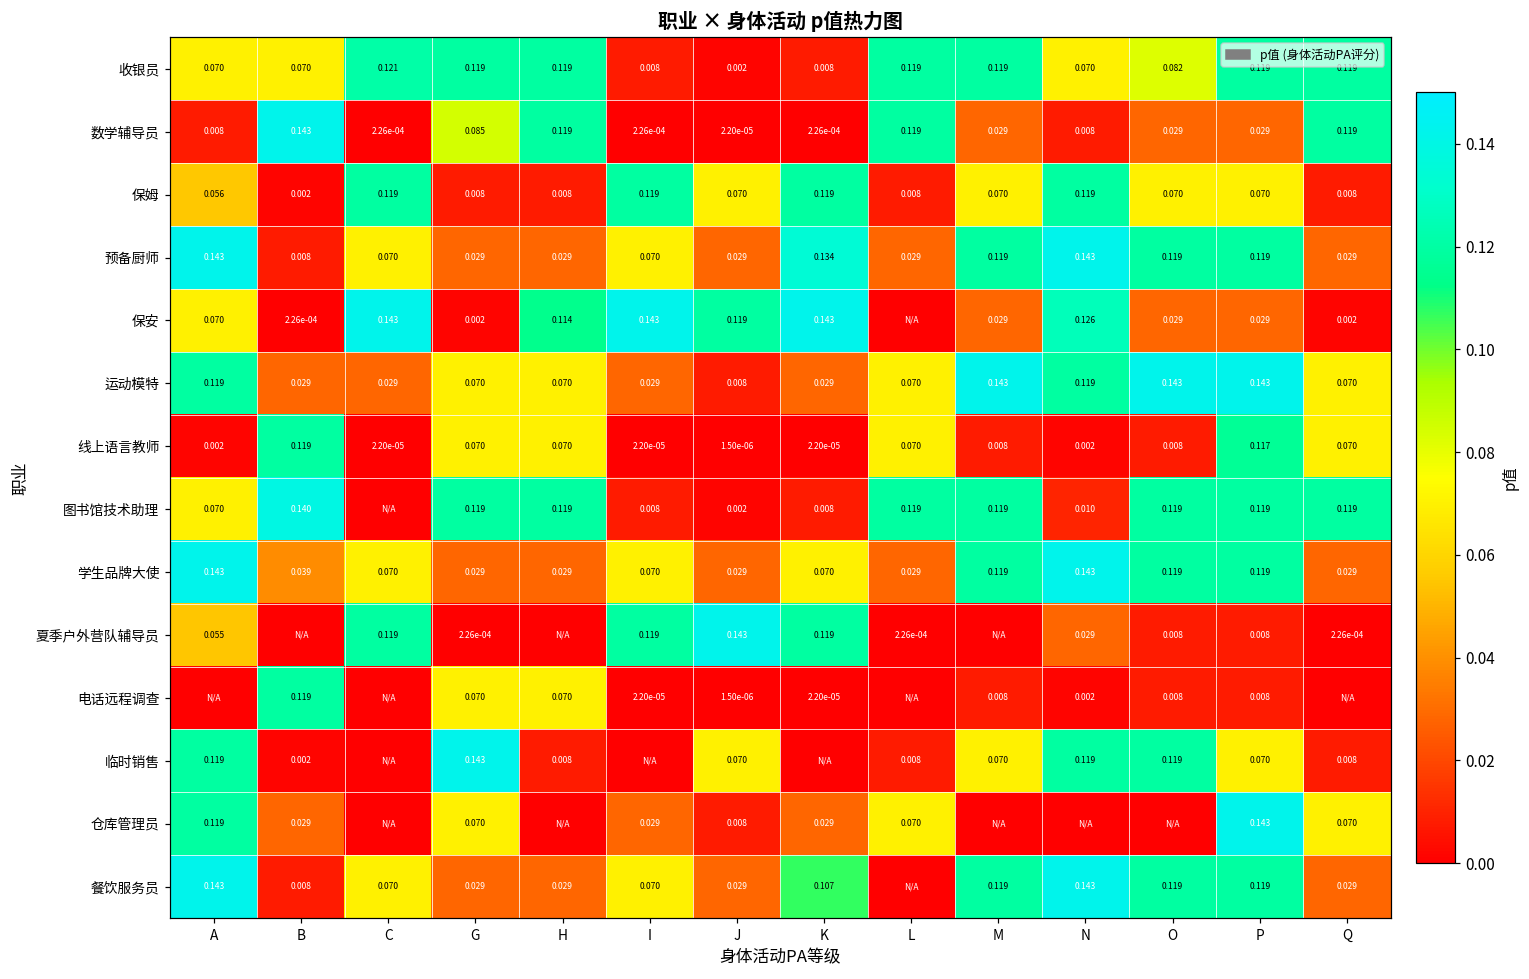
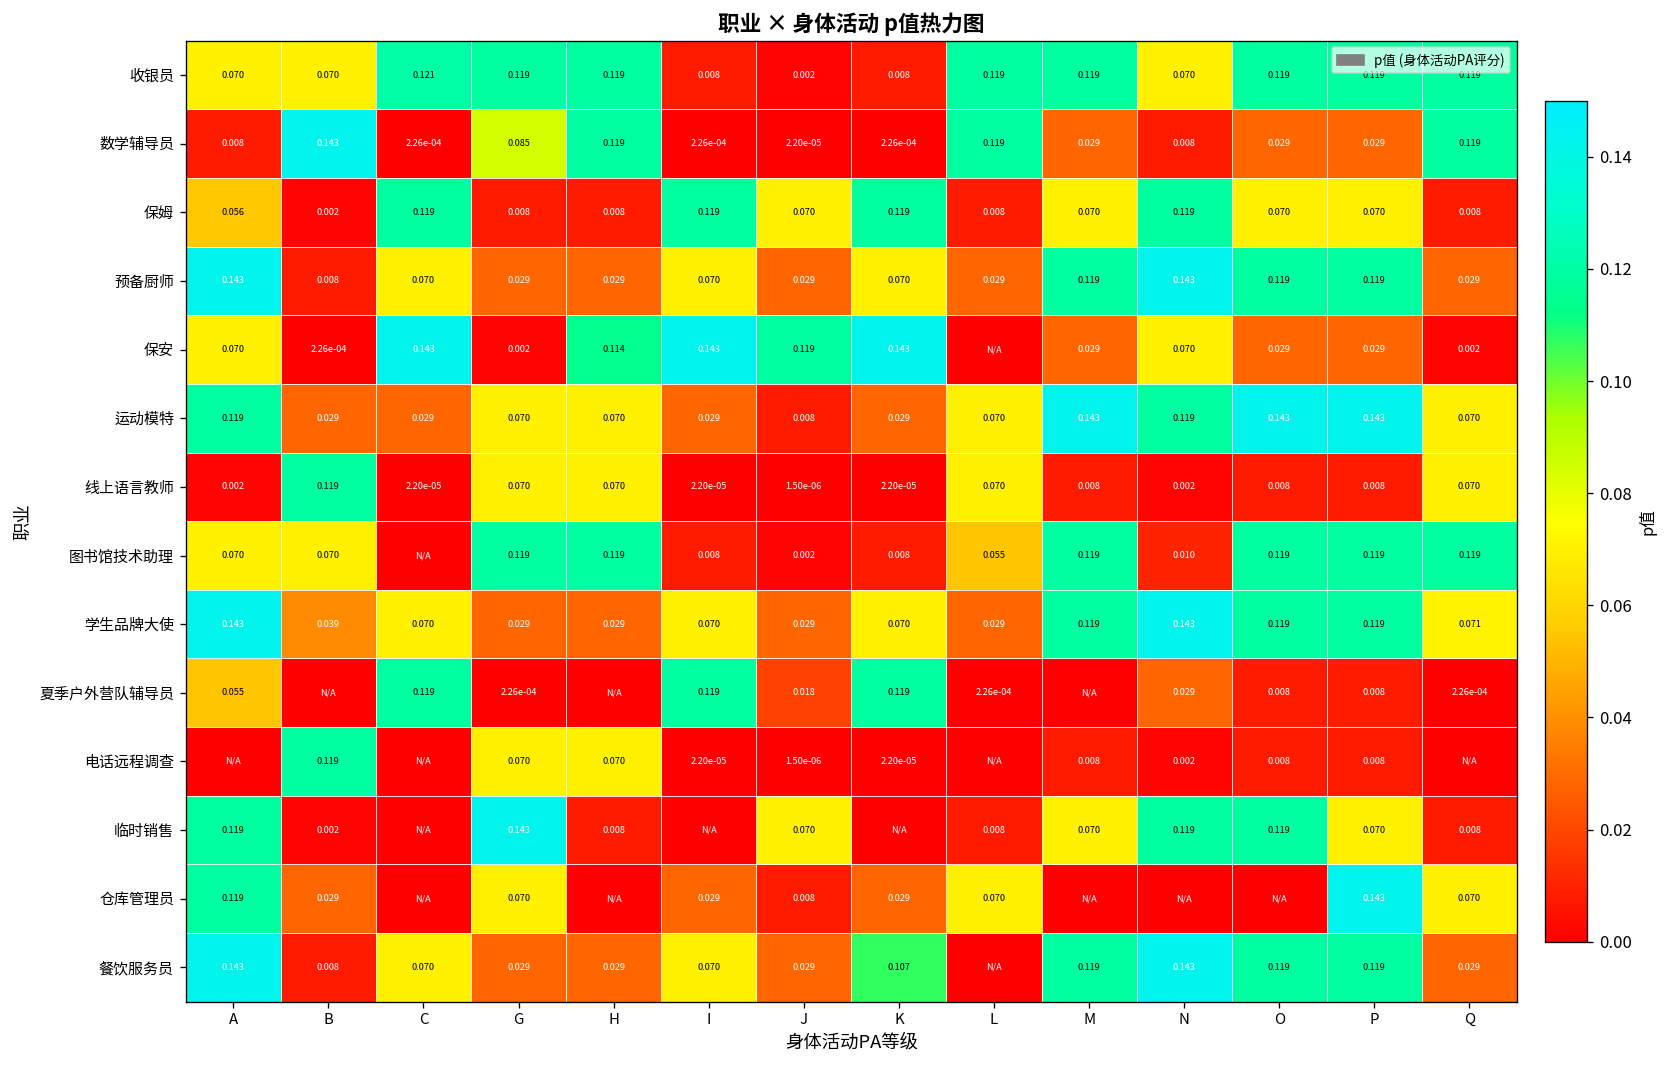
  {
    "收银员": {
      "A": "0.070",
      "B": "0.070",
      "C": "0.121",
      "G": "0.119",
      "H": "0.119",
      "I": "0.008",
      "J": "0.002",
      "K": "0.008",
      "L": "0.119",
      "M": "0.119",
      "N": "0.070",
-     "O": "0.082"
+     "O": "0.119"
    },
    "数学辅导员": {
      "A": "0.008",
      "B": "0.143",
      "C": "2.26e-04",
      "G": "0.085",
      "H": "0.119",
      "I": "2.26e-04",
      "J": "2.20e-05",
      "K": "2.26e-04",
      "L": "0.119",
      "M": "0.029",
      "N": "0.008",
      "O": "0.029",
      "P": "0.029",
      "Q": "0.119"
    },
    "保姆": {
      "A": "0.056",
      "B": "0.002",
      "C": "0.119",
      "G": "0.008",
      "H": "0.008",
      "I": "0.119",
      "J": "0.070",
      "K": "0.119",
      "L": "0.008",
      "M": "0.070",
      "N": "0.119",
      "O": "0.070",
      "P": "0.070",
      "Q": "0.008"
    },
    "预备厨师": {
      "A": "0.143",
      "B": "0.008",
      "C": "0.070",
      "G": "0.029",
      "H": "0.029",
      "I": "0.070",
      "J": "0.029",
-     "K": "0.134",
+     "K": "0.070",
      "L": "0.029",
      "M": "0.119",
      "N": "0.143",
      "O": "0.119",
      "P": "0.119",
      "Q": "0.029"
    },
    "保安": {
      "A": "0.070",
      "B": "2.26e-04",
      "C": "0.143",
      "G": "0.002",
      "H": "0.114",
      "I": "0.143",
      "J": "0.119",
      "K": "0.143",
      "M": "0.029",
-     "N": "0.126",
+     "N": "0.070",
      "O": "0.029",
      "P": "0.029",
      "Q": "0.002"
    },
    "运动模特": {
      "A": "0.119",
      "B": "0.029",
      "C": "0.029",
      "G": "0.070",
      "H": "0.070",
      "I": "0.029",
      "J": "0.008",
      "K": "0.029",
      "L": "0.070",
      "M": "0.143",
      "N": "0.119",
      "O": "0.143",
      "P": "0.143",
      "Q": "0.070"
    },
    "线上语言教师": {
      "A": "0.002",
      "B": "0.119",
      "C": "2.20e-05",
      "G": "0.070",
      "H": "0.070",
      "I": "2.20e-05",
      "J": "1.50e-06",
      "K": "2.20e-05",
      "L": "0.070",
      "M": "0.008",
      "N": "0.002",
      "O": "0.008",
-     "P": "0.117",
+     "P": "0.008",
      "Q": "0.070"
    },
    "图书馆技术助理": {
      "A": "0.070",
-     "B": "0.140",
+     "B": "0.070",
      "G": "0.119",
      "H": "0.119",
      "I": "0.008",
      "J": "0.002",
      "K": "0.008",
-     "L": "0.119",
+     "L": "0.055",
      "M": "0.119",
      "N": "0.010",
      "O": "0.119",
      "P": "0.119",
      "Q": "0.119"
    },
    "学生品牌大使": {
      "A": "0.143",
      "B": "0.039",
      "C": "0.070",
      "G": "0.029",
      "H": "0.029",
      "I": "0.070",
      "J": "0.029",
      "K": "0.070",
      "L": "0.029",
      "M": "0.119",
      "N": "0.143",
      "O": "0.119",
      "P": "0.119",
-     "Q": "0.029"
+     "Q": "0.071"
    },
    "夏季户外营队辅导员": {
      "A": "0.055",
      "C": "0.119",
      "G": "2.26e-04",
      "I": "0.119",
-     "J": "0.143",
+     "J": "0.018",
      "K": "0.119",
      "L": "2.26e-04",
      "N": "0.029",
      "O": "0.008",
      "P": "0.008",
      "Q": "2.26e-04"
    },
    "电话远程调查": {
      "B": "0.119",
      "G": "0.070",
      "H": "0.070",
      "I": "2.20e-05",
      "J": "1.50e-06",
      "K": "2.20e-05",
      "M": "0.008",
      "N": "0.002",
      "O": "0.008",
      "P": "0.008"
    },
    "临时销售": {
      "A": "0.119",
      "B": "0.002",
      "G": "0.143",
      "H": "0.008",
      "J": "0.070",
      "L": "0.008",
      "M": "0.070",
      "N": "0.119",
      "O": "0.119",
      "P": "0.070",
      "Q": "0.008"
    },
    "仓库管理员": {
      "A": "0.119",
      "B": "0.029",
      "G": "0.070",
      "I": "0.029",
      "J": "0.008",
      "K": "0.029",
      "L": "0.070",
      "P": "0.143",
      "Q": "0.070"
    },
    "餐饮服务员": {
      "A": "0.143",
      "B": "0.008",
      "C": "0.070",
      "G": "0.029",
      "H": "0.029",
      "I": "0.070",
      "J": "0.029",
      "K": "0.107",
      "M": "0.119",
      "N": "0.143",
      "O": "0.119",
      "P": "0.119",
      "Q": "0.029"
    }
  }
